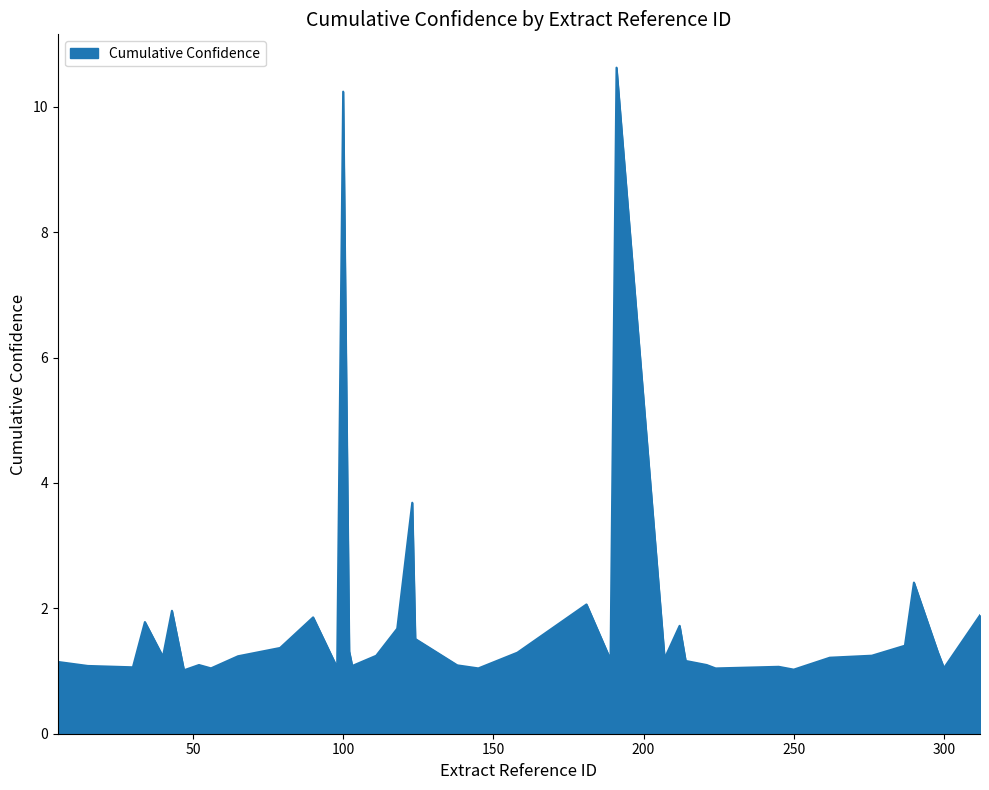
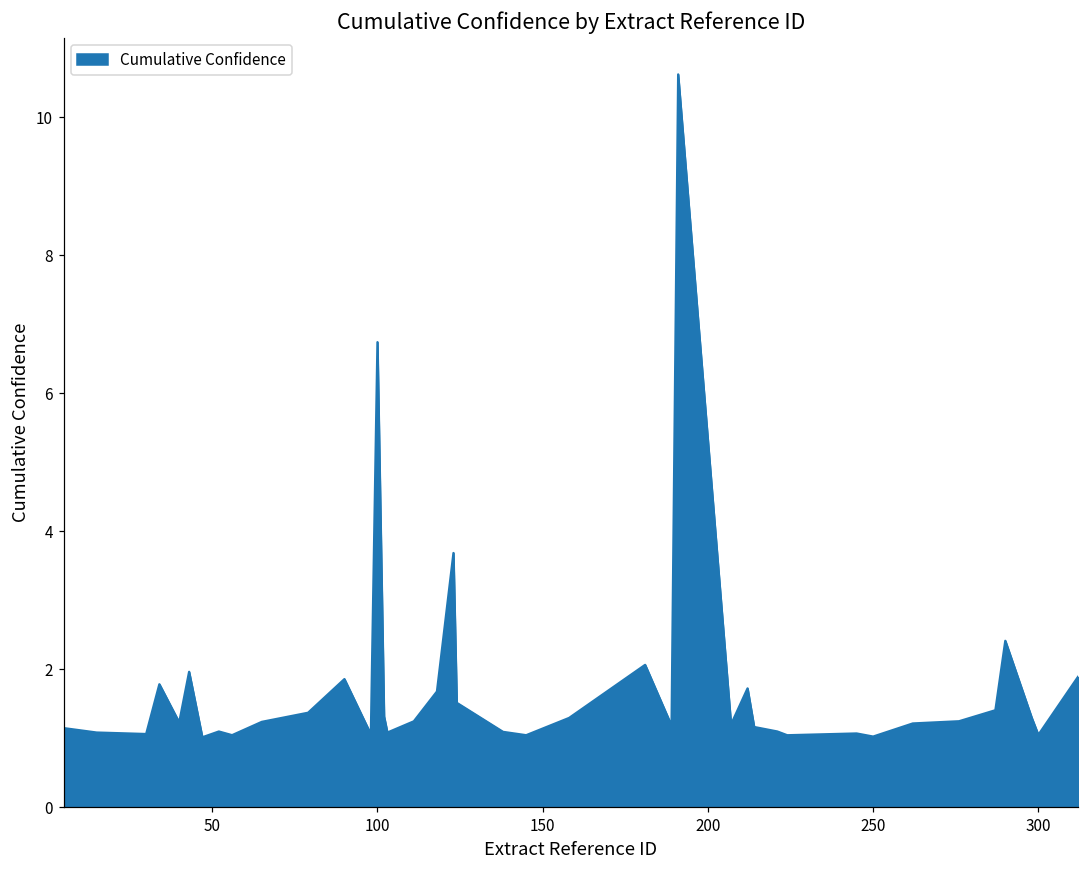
  {
-   "100": 10.2,
+   "100": 6.7,
    "250": 1.0,
    "300": 1.0
  }
